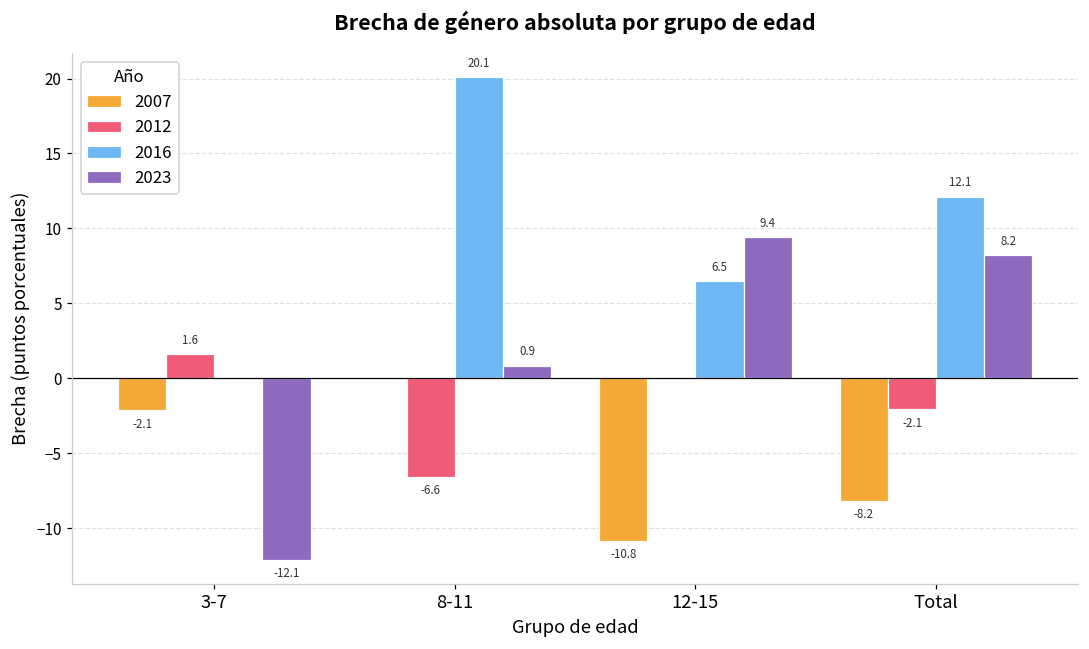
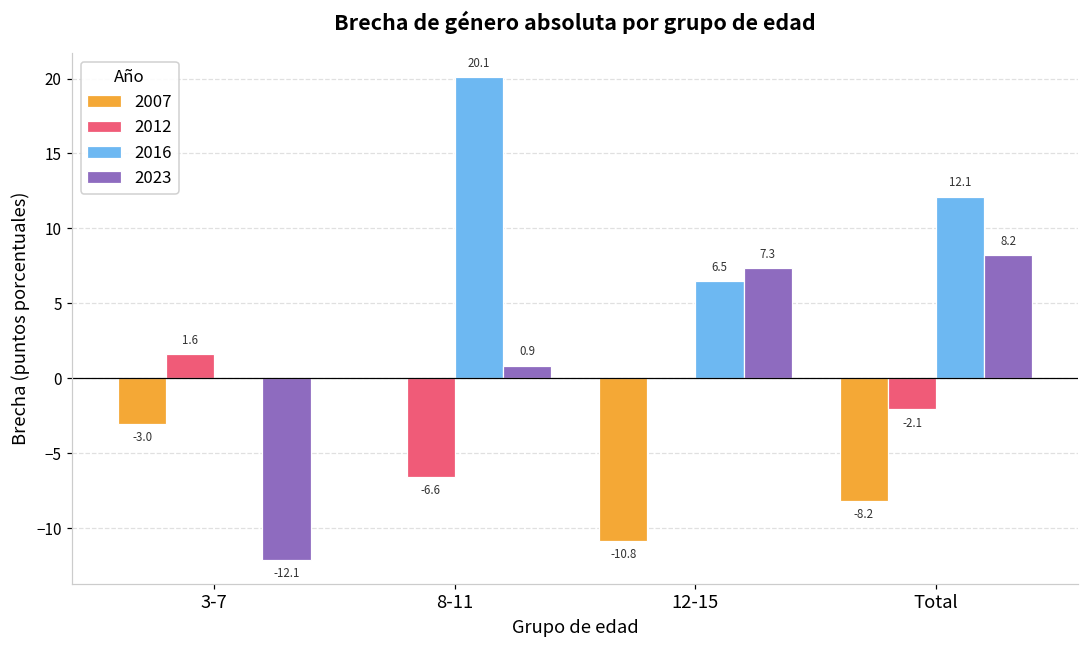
  {
    "2007": {
-     "3-7": -2.1,
+     "3-7": -3.0,
      "12-15": -10.8,
      "Total": -8.2
    },
    "2012": {
      "3-7": 1.6,
      "8-11": -6.6,
      "Total": -2.1
    },
    "2016": {
      "8-11": 20.1,
      "12-15": 6.5,
      "Total": 12.1
    },
    "2023": {
      "3-7": -12.1,
      "8-11": 0.9,
-     "12-15": 9.4,
+     "12-15": 7.3,
      "Total": 8.2
    }
  }
